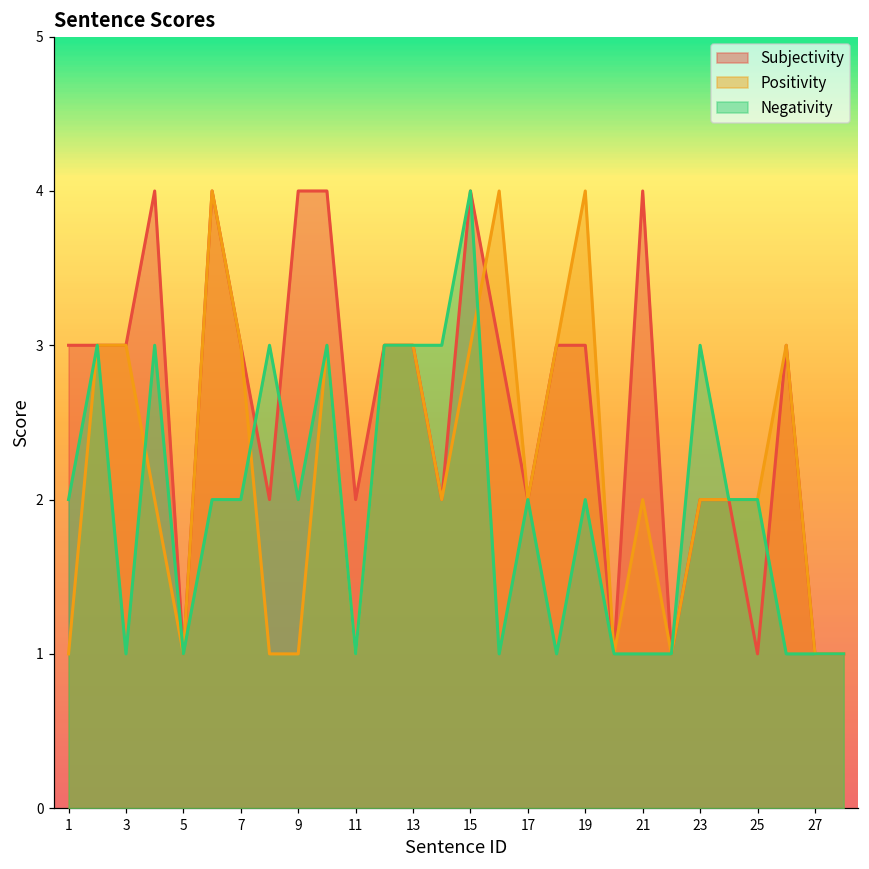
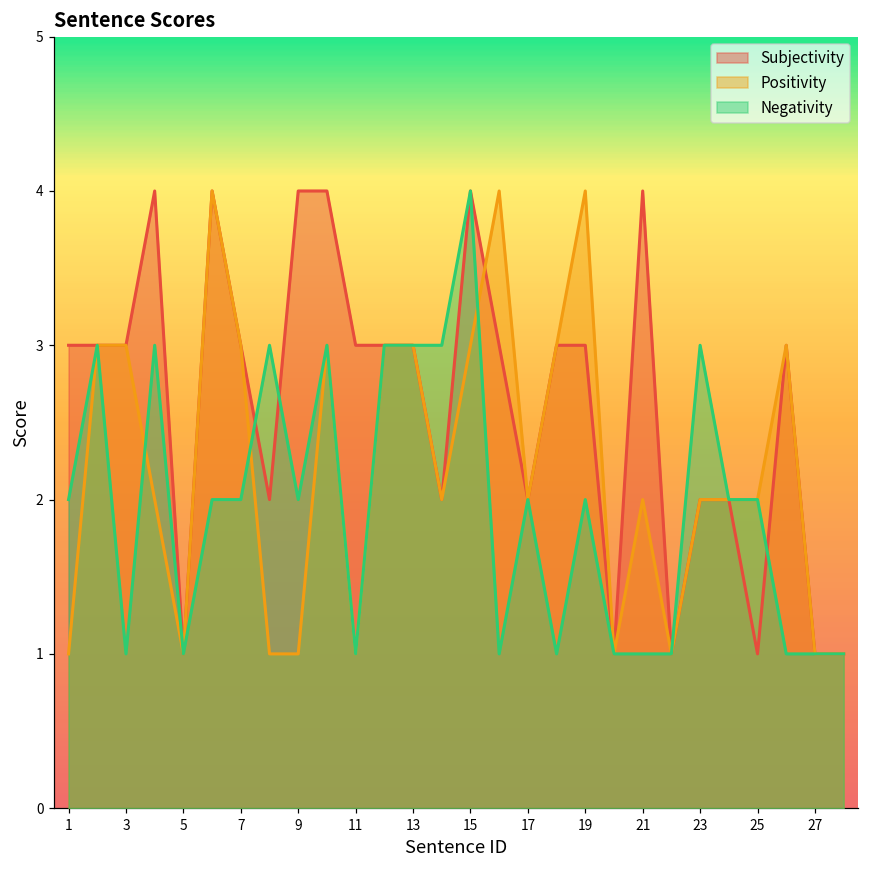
  {
    "Subjectivity": {
      "1": 3,
      "9": 4,
-     "11": 2,
+     "11": 3,
      "19": 3,
      "21": 4,
      "25": 1
    },
    "Positivity": {
      "1": 1,
      "9": 1,
      "15": 3,
      "19": 4,
      "21": 2
    },
    "Negativity": {
      "1": 2,
      "3": 1,
      "7": 2,
      "9": 2,
      "19": 2,
      "21": 1,
      "23": 3
    }
  }
